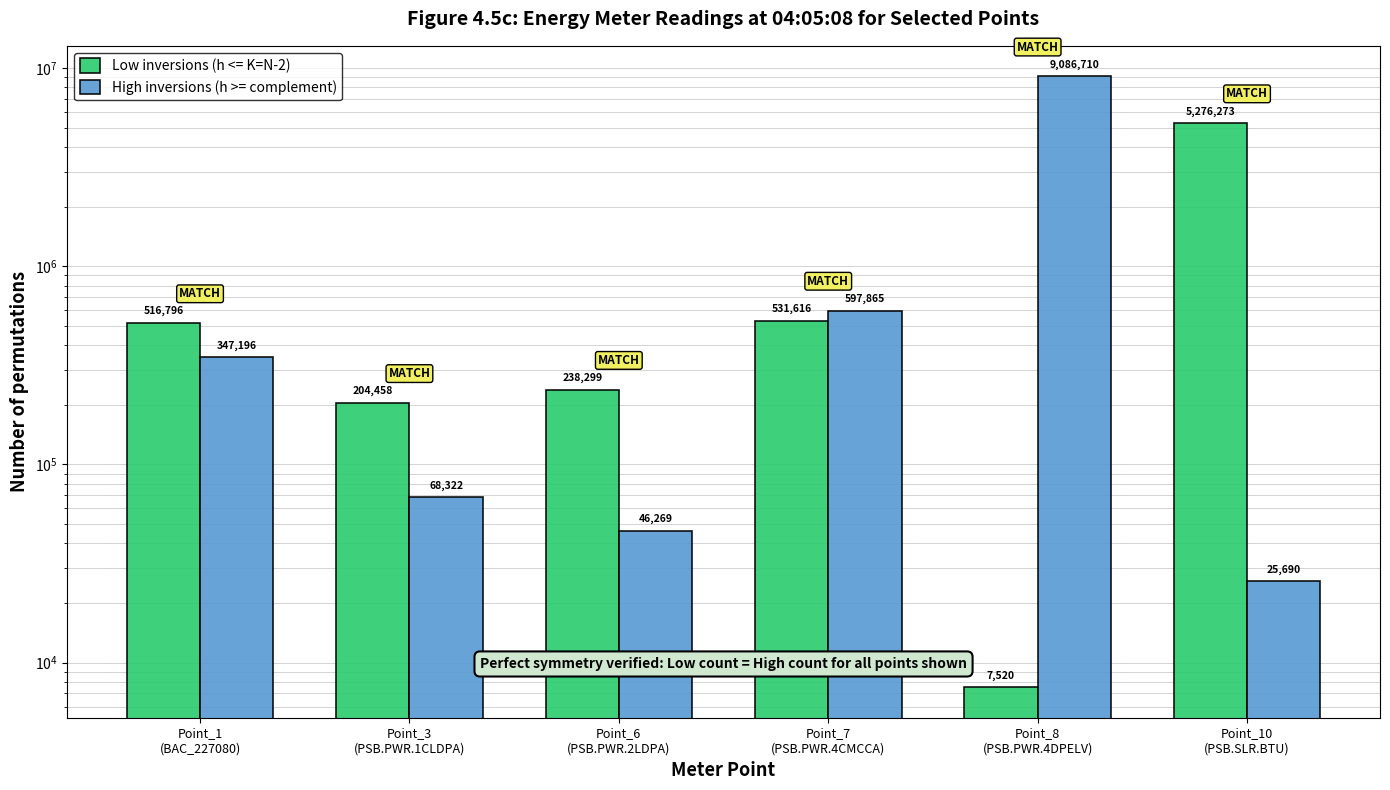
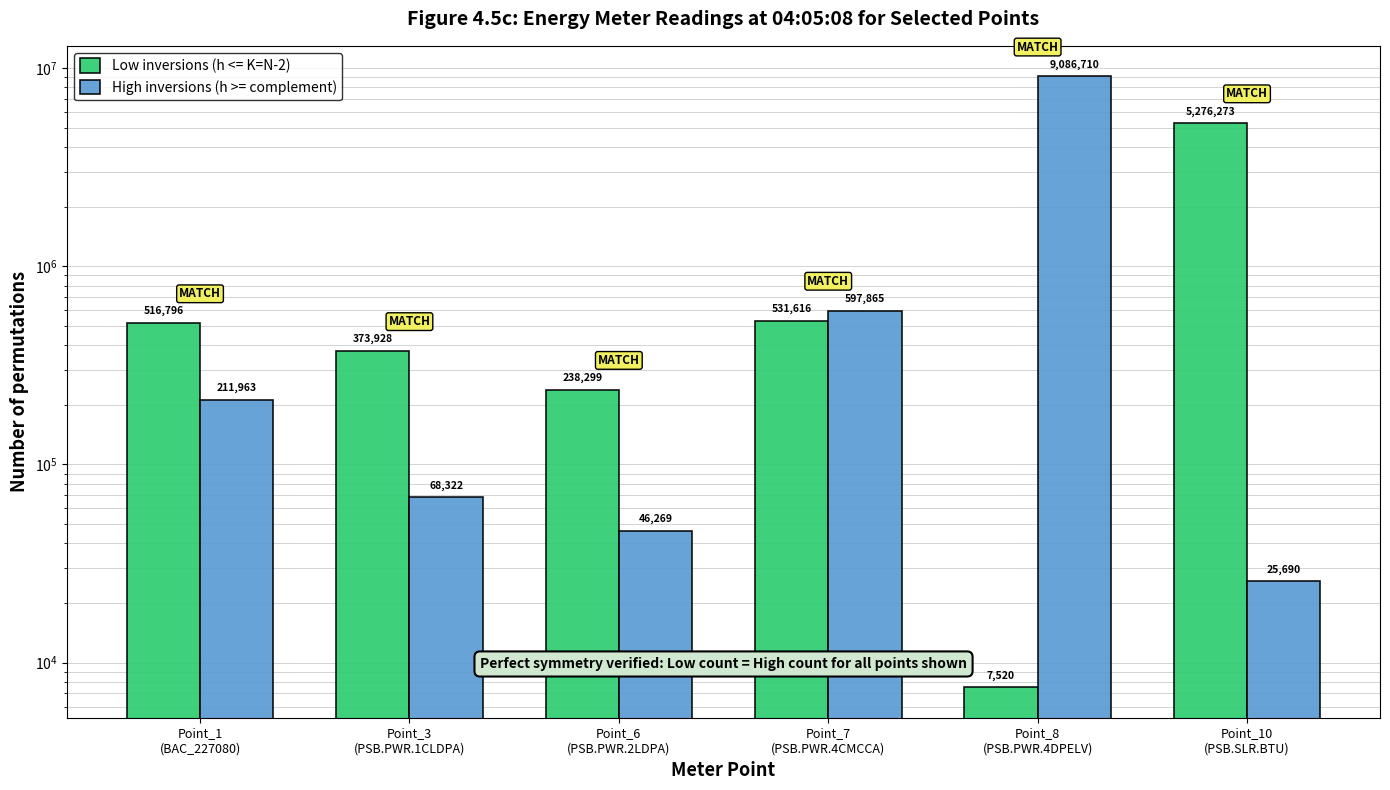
  {
    "Low inversions (h <= K=N-2)": {
      "Point_1 (BAC_227080)": "516,796",
-     "Point_3 (PSB.PWR.1CLDPA)": "204,458",
+     "Point_3 (PSB.PWR.1CLDPA)": "373,928",
      "Point_6 (PSB.PWR.2LDPA)": "238,299",
      "Point_7 (PSB.PWR.4CMCCA)": "531,616",
      "Point_8 (PSB.PWR.4DPELV)": "7,520"
    },
    "High inversions (h >= complement)": {
-     "Point_1 (BAC_227080)": "347,196",
+     "Point_1 (BAC_227080)": "211,963",
      "Point_3 (PSB.PWR.1CLDPA)": "68,322",
      "Point_6 (PSB.PWR.2LDPA)": "46,269",
      "Point_7 (PSB.PWR.4CMCCA)": "597,865",
      "Point_8 (PSB.PWR.4DPELV)": "9,086,710",
      "Point_10 (PSB.SLR.BTU)": "25,690"
    }
  }
